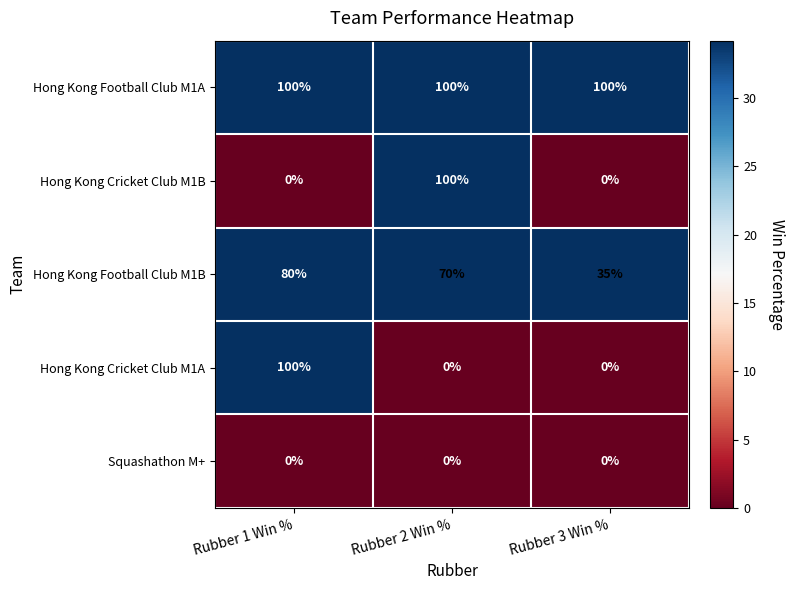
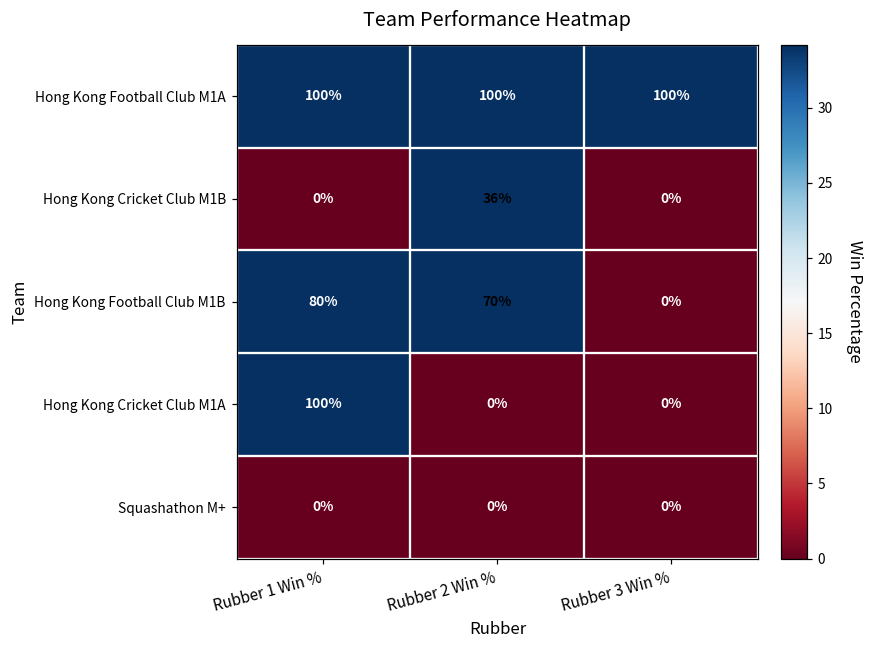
  {
    "Hong Kong Football Club M1A": {
      "Rubber 1 Win %": "100%",
      "Rubber 2 Win %": "100%",
      "Rubber 3 Win %": "100%"
    },
    "Hong Kong Cricket Club M1B": {
      "Rubber 1 Win %": "0%",
-     "Rubber 2 Win %": "100%",
+     "Rubber 2 Win %": "36%",
      "Rubber 3 Win %": "0%"
    },
    "Hong Kong Football Club M1B": {
      "Rubber 1 Win %": "80%",
      "Rubber 2 Win %": "70%",
-     "Rubber 3 Win %": "35%"
+     "Rubber 3 Win %": "0%"
    },
    "Hong Kong Cricket Club M1A": {
      "Rubber 1 Win %": "100%",
      "Rubber 2 Win %": "0%",
      "Rubber 3 Win %": "0%"
    },
    "Squashathon M+": {
      "Rubber 1 Win %": "0%",
      "Rubber 2 Win %": "0%",
      "Rubber 3 Win %": "0%"
    }
  }
